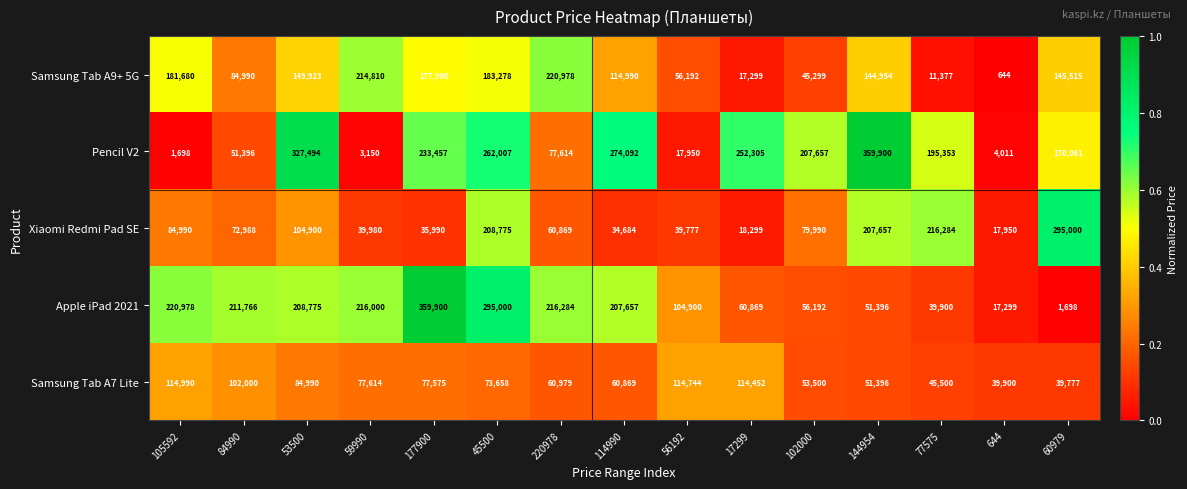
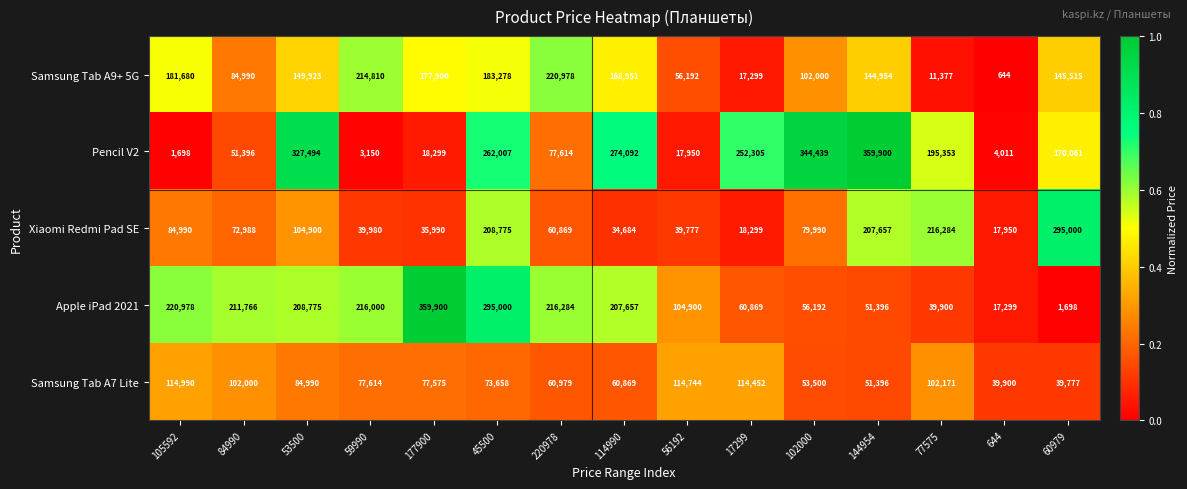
  {
    "Samsung Tab A9+ 5G": {
      "105592": "181,680",
      "84990": "84,990",
      "53500": "149,923",
      "59990": "214,810",
      "177900": "177,900",
      "45500": "183,278",
      "220978": "220,978",
-     "114990": "114,990",
+     "114990": "168,951",
      "56192": "56,192",
      "17299": "17,299",
-     "102000": "45,299",
+     "102000": "102,000",
      "144954": "144,954",
      "77575": "11,377",
      "644": "644",
      "60979": "145,515"
    },
    "Pencil V2": {
      "105592": "1,698",
      "84990": "51,396",
      "53500": "327,494",
      "59990": "3,150",
-     "177900": "233,457",
+     "177900": "18,299",
      "45500": "262,007",
      "220978": "77,614",
      "114990": "274,092",
      "56192": "17,950",
      "17299": "252,305",
-     "102000": "207,657",
+     "102000": "344,439",
      "144954": "359,900",
      "77575": "195,353",
      "644": "4,011",
      "60979": "170,061"
    },
    "Xiaomi Redmi Pad SE": {
      "105592": "84,990",
      "84990": "72,988",
      "53500": "104,900",
      "59990": "39,980",
      "177900": "35,990",
      "45500": "208,775",
      "220978": "60,869",
      "114990": "34,684",
      "56192": "39,777",
      "17299": "18,299",
      "102000": "79,990",
      "144954": "207,657",
      "77575": "216,284",
      "644": "17,950",
      "60979": "295,000"
    },
    "Apple iPad 2021": {
      "105592": "220,978",
      "84990": "211,766",
      "53500": "208,775",
      "59990": "216,000",
      "177900": "359,900",
      "45500": "295,000",
      "220978": "216,284",
      "114990": "207,657",
      "56192": "104,900",
      "17299": "60,869",
      "102000": "56,192",
      "144954": "51,396",
      "77575": "39,900",
      "644": "17,299",
      "60979": "1,698"
    },
    "Samsung Tab A7 Lite": {
      "105592": "114,990",
      "84990": "102,000",
      "53500": "84,990",
      "59990": "77,614",
      "177900": "77,575",
      "45500": "73,658",
      "220978": "60,979",
      "114990": "60,869",
      "56192": "114,744",
      "17299": "114,452",
      "102000": "53,500",
      "144954": "51,396",
-     "77575": "45,500",
+     "77575": "102,171",
      "644": "39,900",
      "60979": "39,777"
    }
  }
